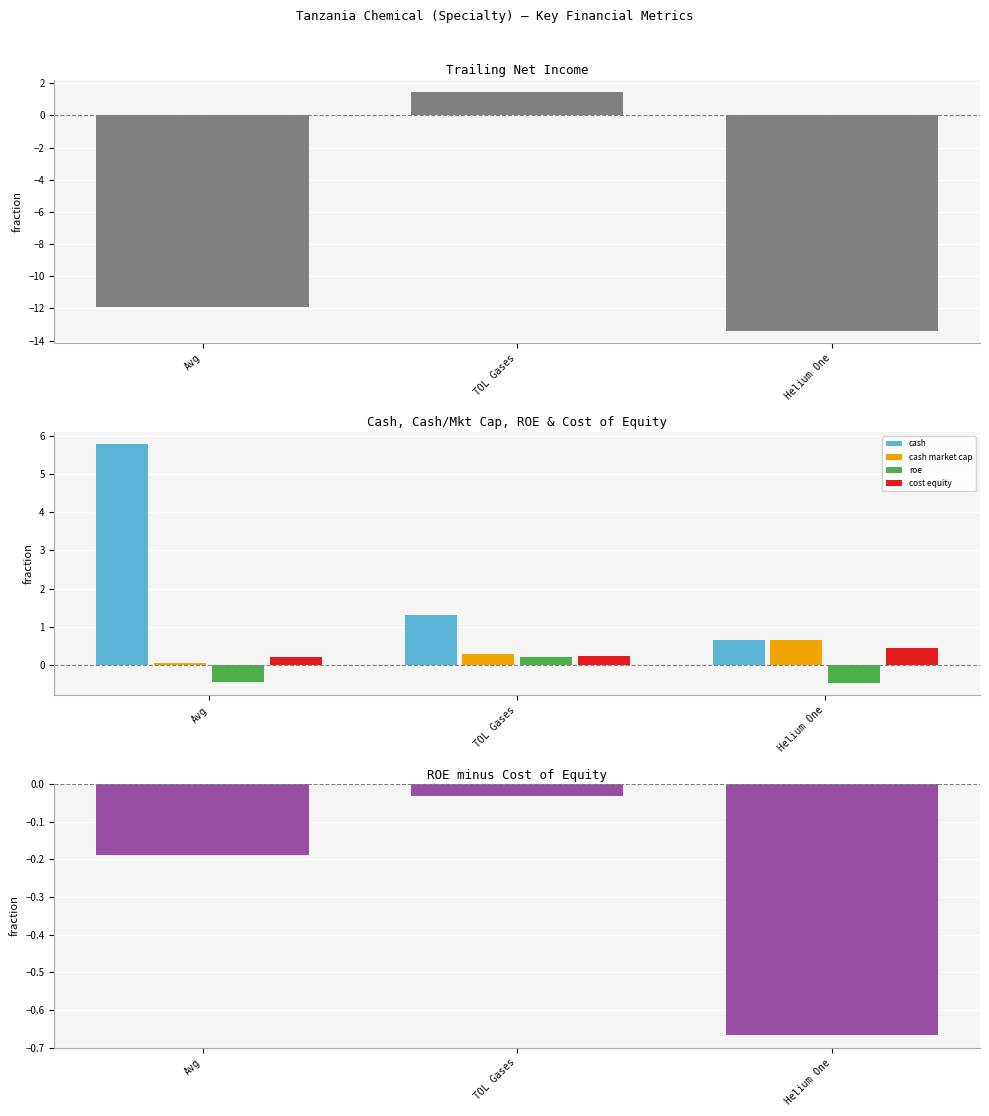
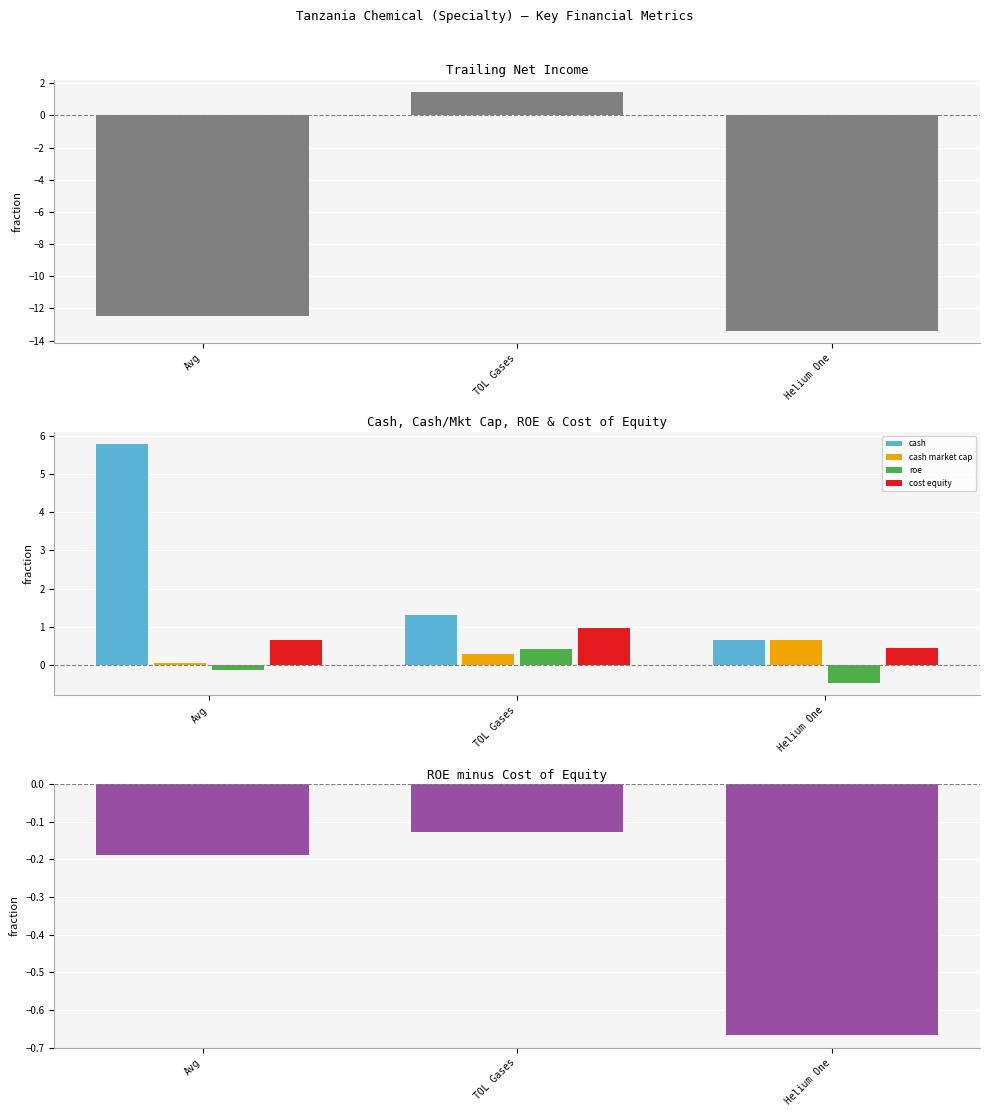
  {
    "Trailing Net Income": {
-     "Avg": -11.9,
+     "Avg": -12.4,
      "TOL Gases": 1.5,
      "Helium One": -13.4
    },
    "Cash, Cash/Mkt Cap, ROE & Cost of Equity": {
      "cash": {
        "Avg": 5.8,
        "TOL Gases": 1.3,
        "Helium One": 0.7
      },
      "cash market cap": {
        "Avg": 0.1,
        "TOL Gases": 0.3,
        "Helium One": 0.7
      },
      "roe": {
-       "Avg": -0.4,
-       "TOL Gases": 0.2,
+       "Avg": -0.1,
+       "TOL Gases": 0.4,
        "Helium One": -0.5
      },
      "cost equity": {
-       "Avg": 0.2,
-       "TOL Gases": 0.2,
+       "Avg": 0.7,
+       "TOL Gases": 1.0,
        "Helium One": 0.5
      }
    },
    "ROE minus Cost of Equity": {
      "Avg": -0.19,
-     "TOL Gases": -0.03,
+     "TOL Gases": -0.13,
      "Helium One": -0.67
    }
  }
